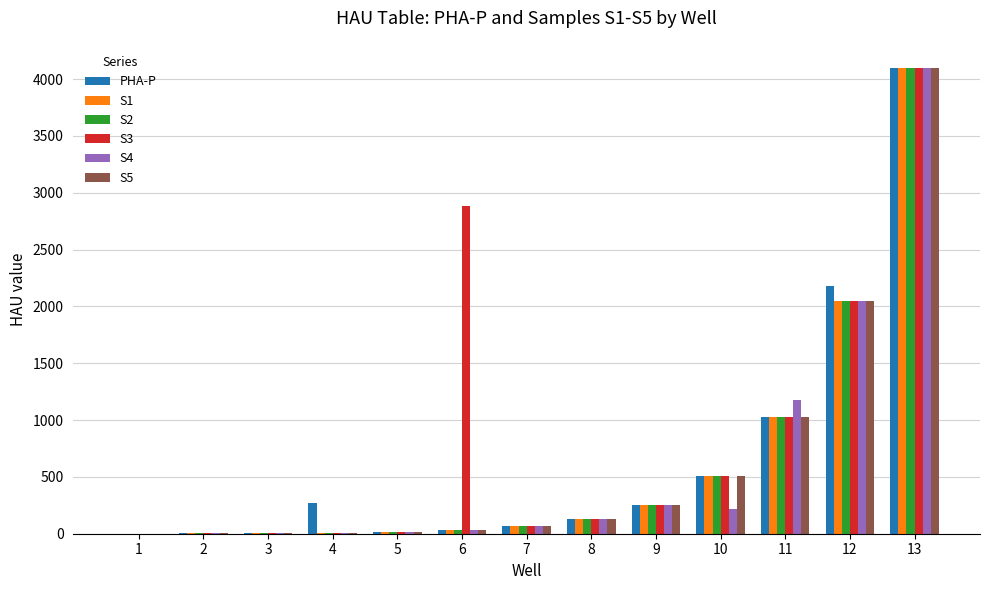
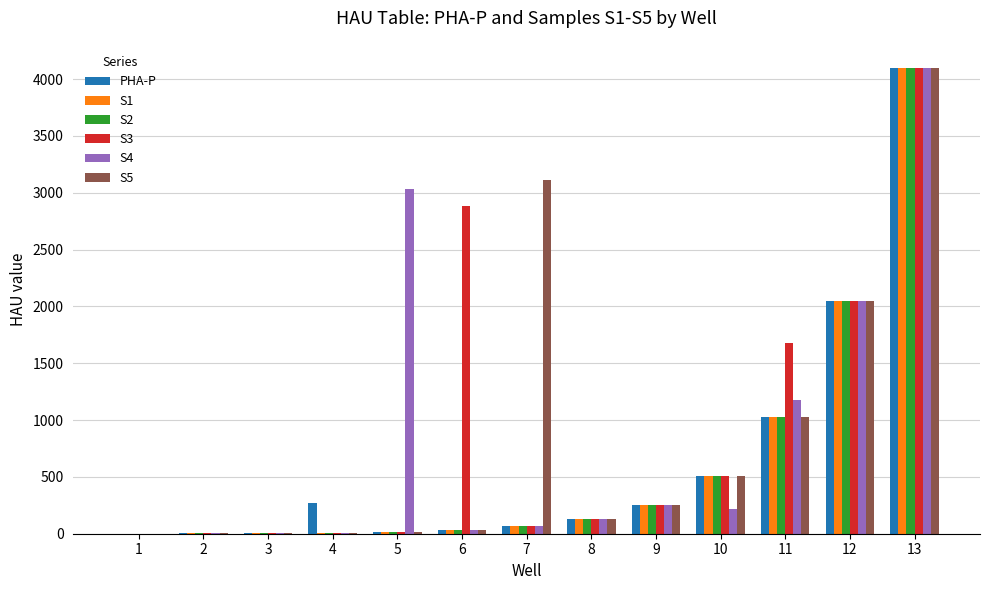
  {
    "PHA-P": {
      "4": 270,
      "6": 30,
      "7": 60,
      "8": 130,
      "9": 260,
      "10": 510,
      "11": 1020,
-     "12": 2180,
+     "12": 2050,
      "13": 4100
    },
    "S1": {
      "6": 30,
      "7": 60,
      "8": 130,
      "9": 260,
      "10": 510,
      "11": 1020,
      "12": 2050,
      "13": 4100
    },
    "S2": {
      "6": 30,
      "7": 60,
      "8": 130,
      "9": 260,
      "10": 510,
      "11": 1020,
      "12": 2050,
      "13": 4100
    },
    "S3": {
      "6": 2880,
      "7": 60,
      "8": 130,
      "9": 260,
      "10": 510,
-     "11": 1020,
+     "11": 1680,
      "12": 2050,
      "13": 4100
    },
    "S4": {
-     "5": 20,
+     "5": 3030,
      "6": 30,
      "7": 60,
      "8": 130,
      "9": 260,
      "10": 220,
      "11": 1180,
      "12": 2050,
      "13": 4100
    },
    "S5": {
      "6": 30,
-     "7": 60,
+     "7": 3110,
      "8": 130,
      "9": 260,
      "10": 510,
      "11": 1020,
      "12": 2050,
      "13": 4100
    }
  }
